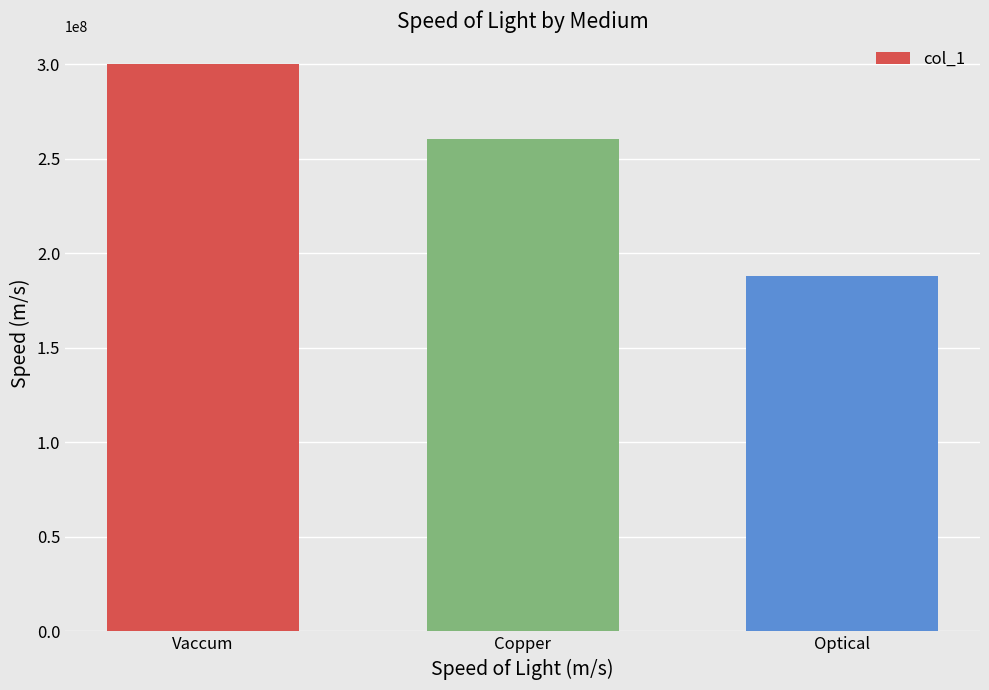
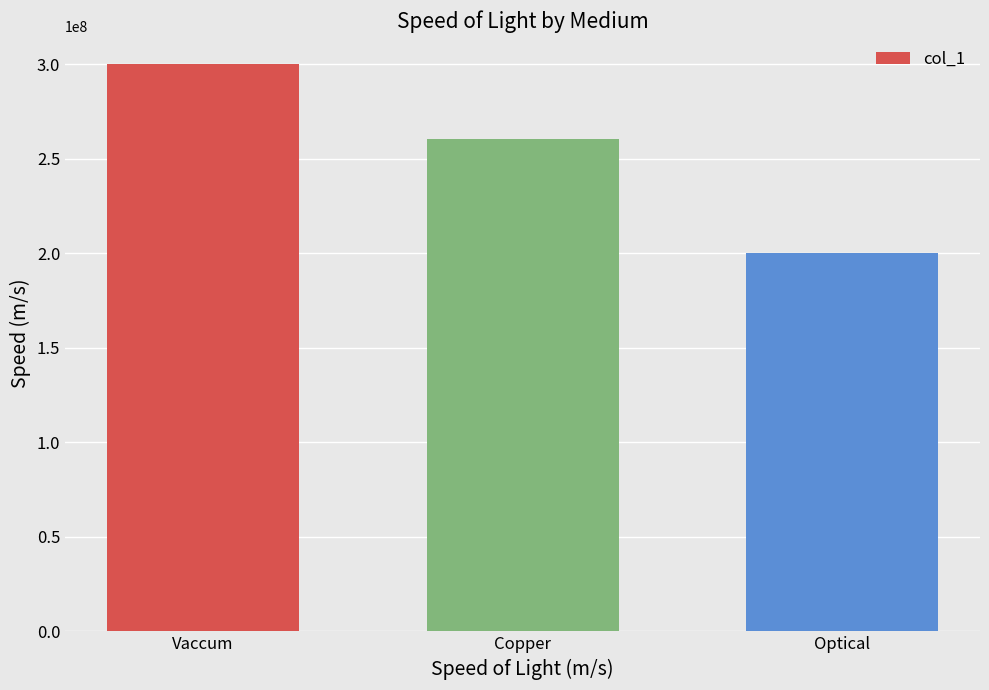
  {
    "Vaccum": 300000000,
    "Copper": 261000000,
-   "Optical": 188000000
+   "Optical": 200000000
  }
